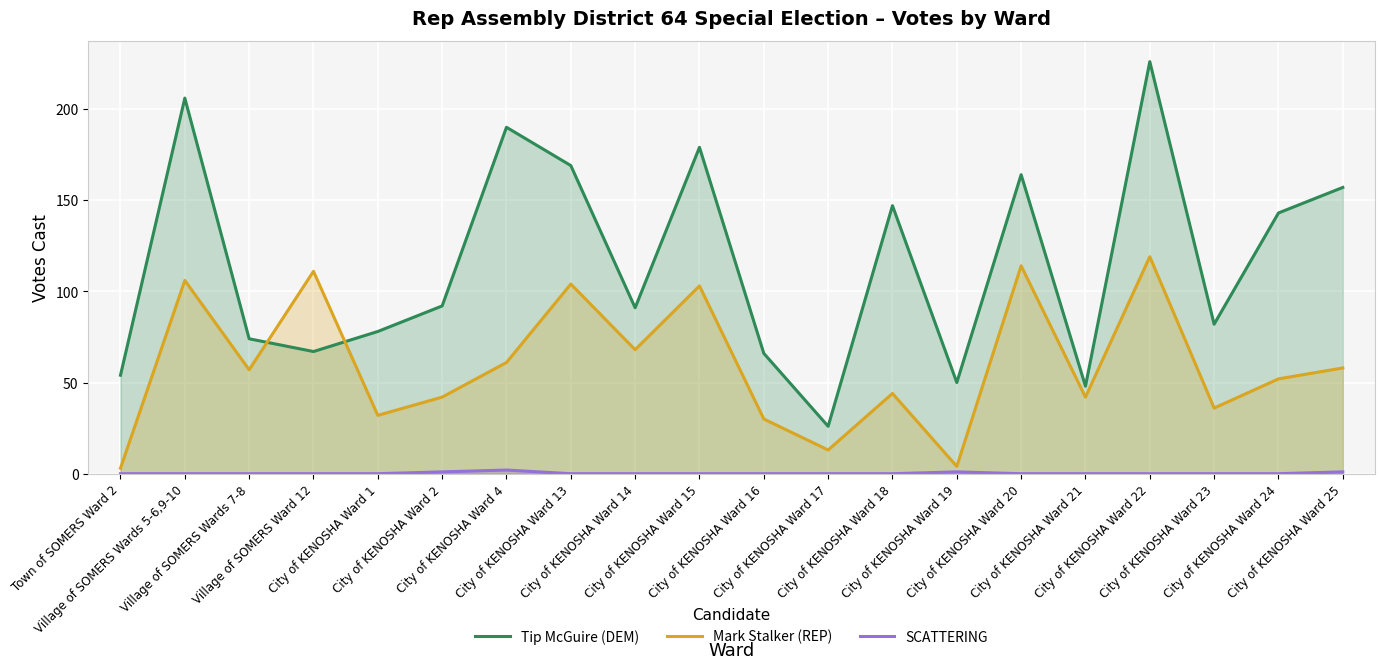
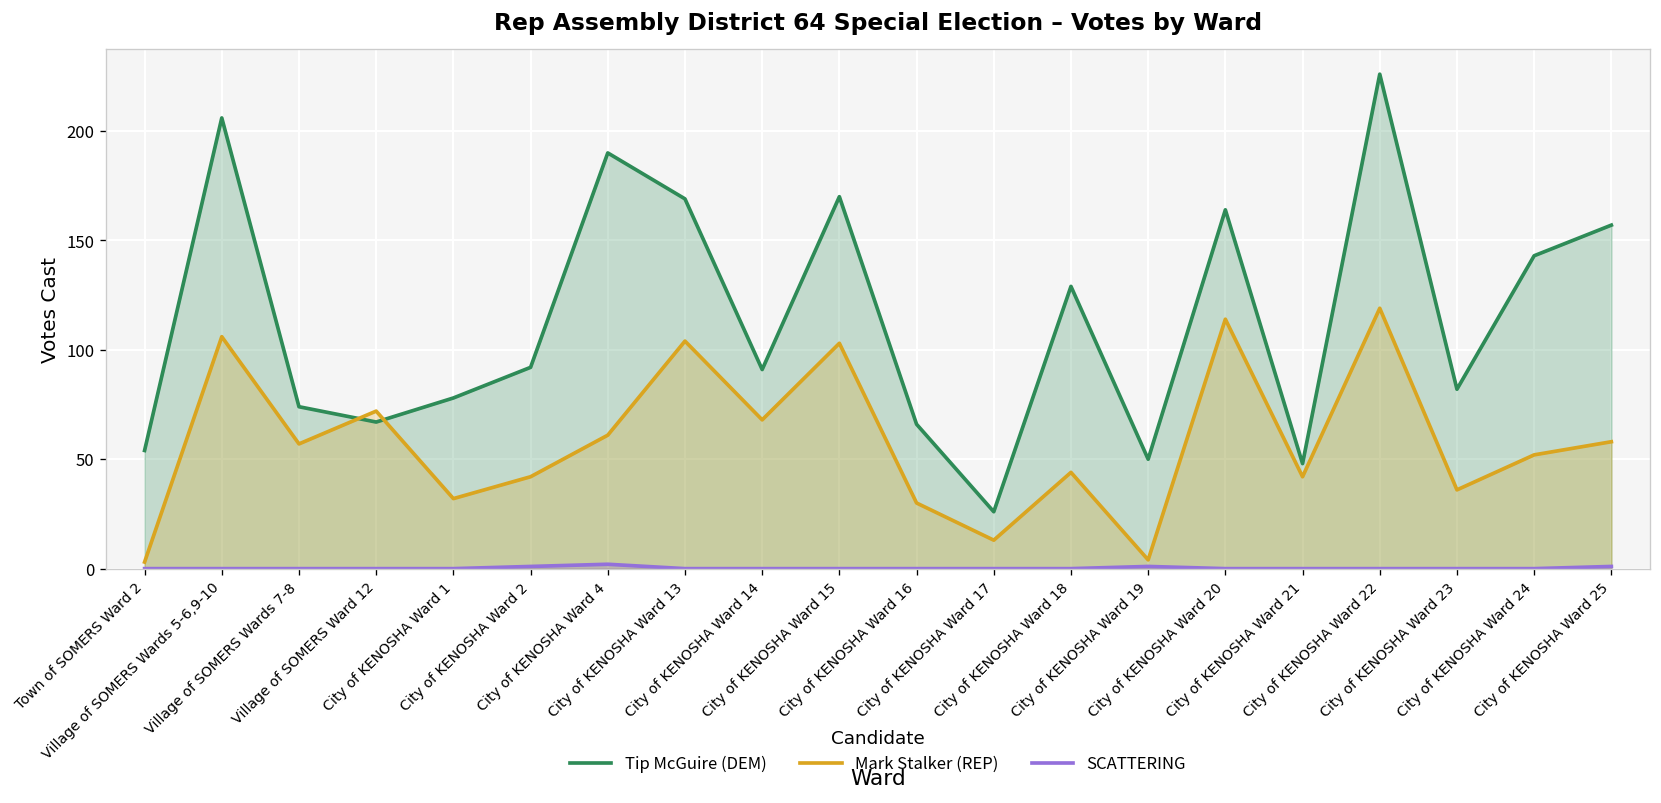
  {
    "Tip McGuire (DEM)": {
      "Town of SOMERS Ward 2": 54,
      "Village of SOMERS Wards 5-6,9-10": 206,
      "Village of SOMERS Wards 7-8": 74,
      "Village of SOMERS Ward 12": 67,
      "City of KENOSHA Ward 1": 78,
      "City of KENOSHA Ward 2": 92,
      "City of KENOSHA Ward 4": 190,
      "City of KENOSHA Ward 13": 169,
      "City of KENOSHA Ward 14": 91,
-     "City of KENOSHA Ward 15": 179,
+     "City of KENOSHA Ward 15": 170,
      "City of KENOSHA Ward 16": 66,
      "City of KENOSHA Ward 17": 26,
-     "City of KENOSHA Ward 18": 147,
+     "City of KENOSHA Ward 18": 129,
      "City of KENOSHA Ward 19": 50,
      "City of KENOSHA Ward 20": 164,
      "City of KENOSHA Ward 21": 48,
      "City of KENOSHA Ward 22": 226,
      "City of KENOSHA Ward 23": 82,
      "City of KENOSHA Ward 24": 143,
      "City of KENOSHA Ward 25": 157
    },
    "Mark Stalker (REP)": {
      "Town of SOMERS Ward 2": 3,
      "Village of SOMERS Wards 5-6,9-10": 106,
      "Village of SOMERS Wards 7-8": 57,
-     "Village of SOMERS Ward 12": 111,
+     "Village of SOMERS Ward 12": 72,
      "City of KENOSHA Ward 1": 32,
      "City of KENOSHA Ward 2": 42,
      "City of KENOSHA Ward 4": 61,
      "City of KENOSHA Ward 13": 104,
      "City of KENOSHA Ward 14": 68,
      "City of KENOSHA Ward 15": 103,
      "City of KENOSHA Ward 16": 30,
      "City of KENOSHA Ward 17": 13,
      "City of KENOSHA Ward 18": 44,
      "City of KENOSHA Ward 19": 4,
      "City of KENOSHA Ward 20": 114,
      "City of KENOSHA Ward 21": 42,
      "City of KENOSHA Ward 22": 119,
      "City of KENOSHA Ward 23": 36,
      "City of KENOSHA Ward 24": 52,
      "City of KENOSHA Ward 25": 58
    },
    "SCATTERING": {
      "Town of SOMERS Ward 2": 0,
      "Village of SOMERS Wards 5-6,9-10": 0,
      "Village of SOMERS Wards 7-8": 0,
      "Village of SOMERS Ward 12": 0,
      "City of KENOSHA Ward 1": 0,
      "City of KENOSHA Ward 2": 1,
      "City of KENOSHA Ward 4": 2,
      "City of KENOSHA Ward 13": 0,
      "City of KENOSHA Ward 14": 0,
      "City of KENOSHA Ward 15": 0,
      "City of KENOSHA Ward 16": 0,
      "City of KENOSHA Ward 17": 0,
      "City of KENOSHA Ward 18": 0,
      "City of KENOSHA Ward 19": 1,
      "City of KENOSHA Ward 20": 0,
      "City of KENOSHA Ward 21": 0,
      "City of KENOSHA Ward 22": 0,
      "City of KENOSHA Ward 23": 0,
      "City of KENOSHA Ward 24": 0,
      "City of KENOSHA Ward 25": 1
    }
  }
